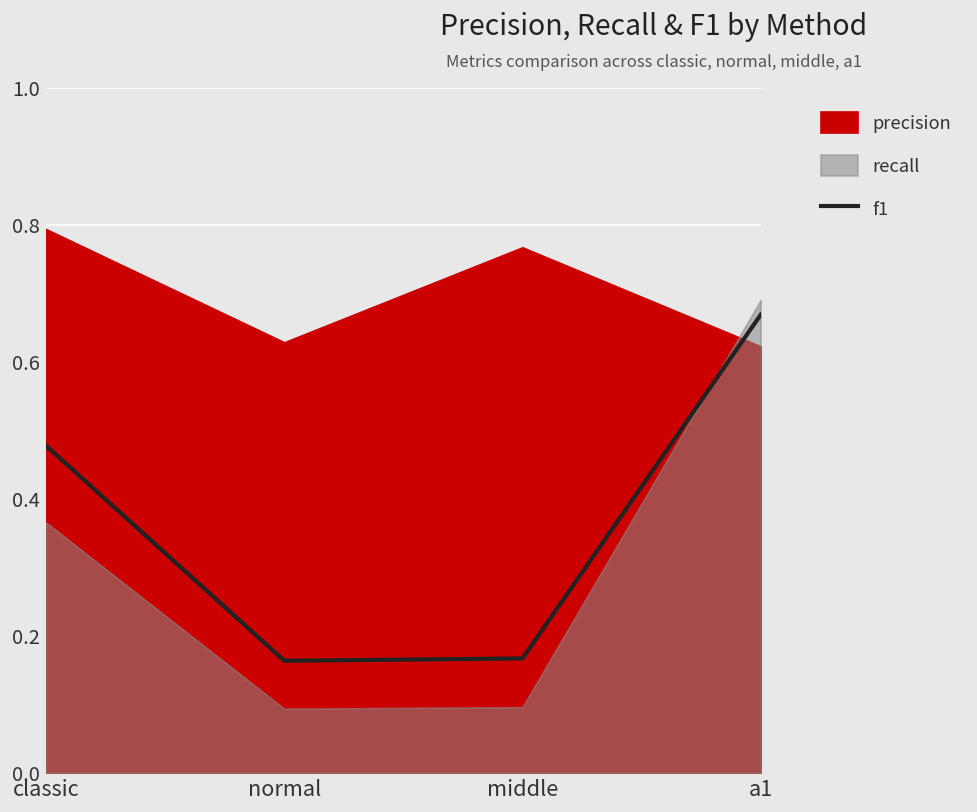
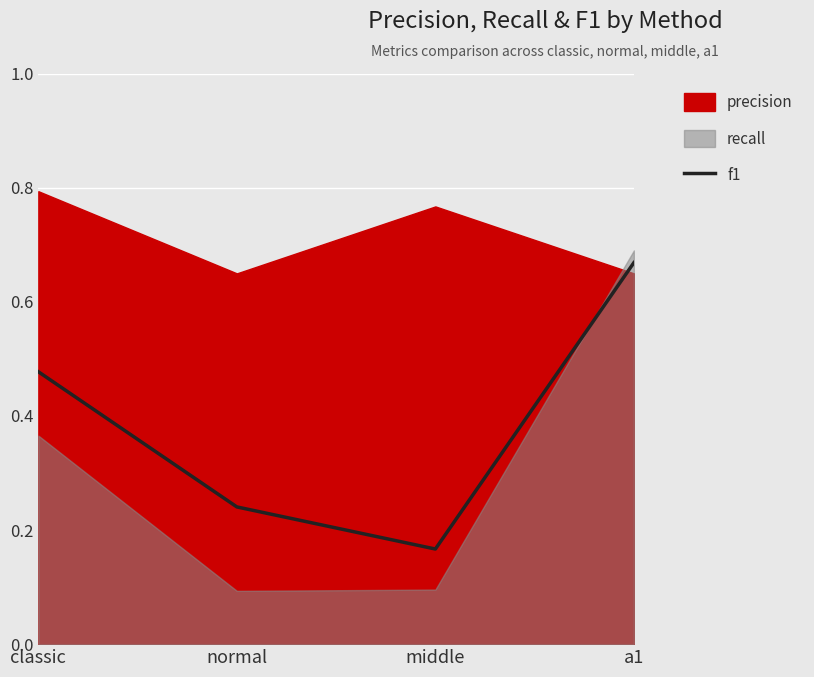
  {
    "f1": {
      "classic": 0.48,
-     "normal": 0.16,
+     "normal": 0.24,
      "middle": 0.17,
      "a1": 0.67
    },
    "precision": {
      "classic": 0.79,
-     "normal": 0.63,
+     "normal": 0.65,
      "middle": 0.77,
-     "a1": 0.62
+     "a1": 0.65
    },
    "recall": {
      "classic": 0.37,
      "normal": 0.09,
      "middle": 0.10,
      "a1": 0.69
    }
  }
